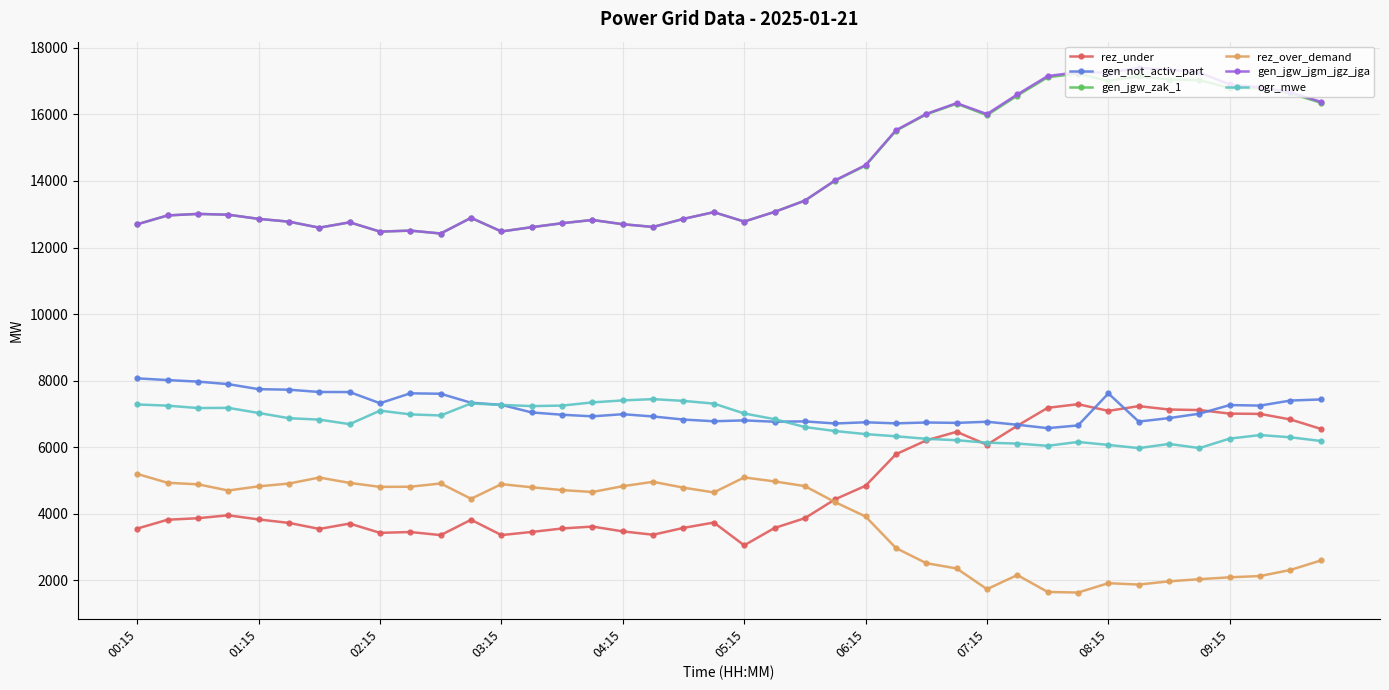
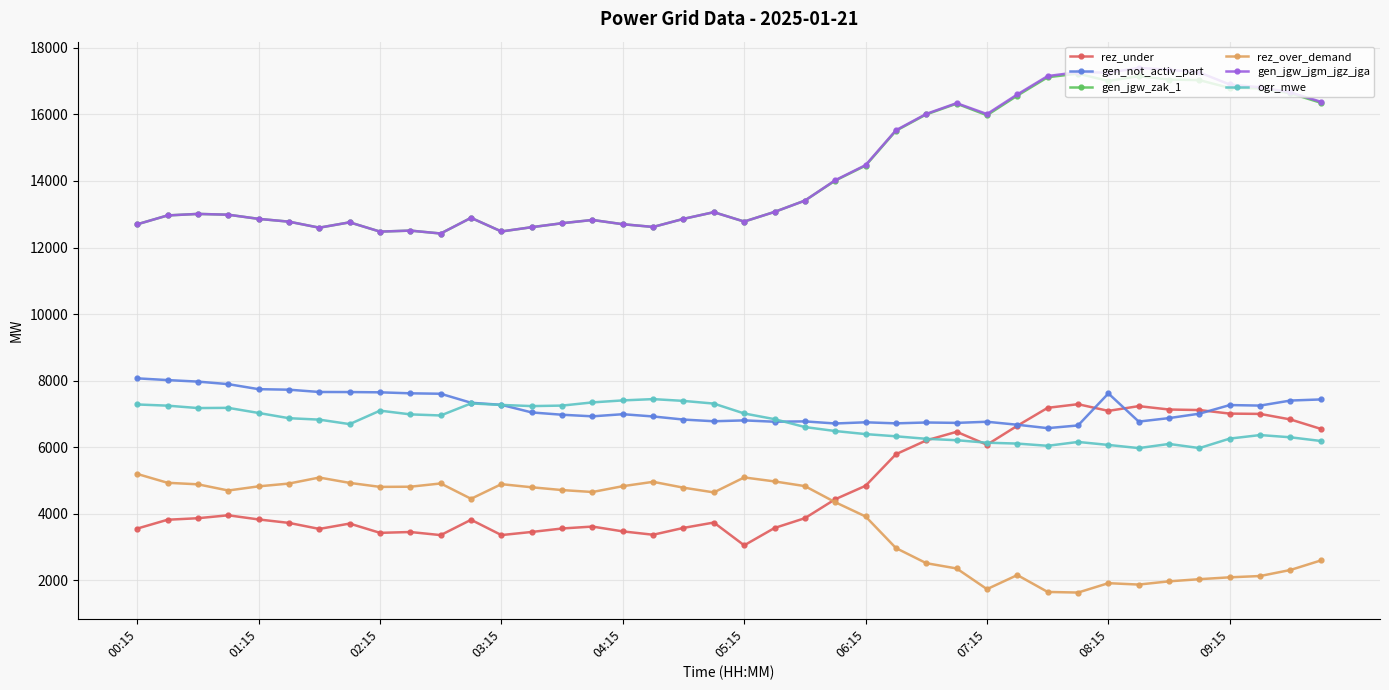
  {
    "rez_under": {
      "00:15": 3500,
      "01:15": 3800,
      "02:15": 3400,
      "03:15": 3400,
      "04:15": 3500,
      "05:15": 3000,
      "06:15": 4800,
      "08:15": 7100,
      "09:15": 7000
    },
    "gen_not_activ_part": {
      "00:15": 8100,
      "01:15": 7700,
-     "02:15": 7300,
+     "02:15": 7600,
      "04:15": 7000,
      "05:15": 6800,
      "06:15": 6700,
      "07:15": 6800,
      "08:15": 7600,
      "09:15": 7300
    },
    "rez_over_demand": {
      "00:15": 5200,
      "01:15": 4800,
      "02:15": 4800,
      "03:15": 4900,
      "04:15": 4800,
      "05:15": 5100,
      "06:15": 3900,
      "07:15": 1700,
      "08:15": 1900,
      "09:15": 2100
    },
    "ogr_mwe": {
      "00:15": 7300,
      "01:15": 7000,
      "02:15": 7100,
      "04:15": 7400,
      "05:15": 7000,
      "06:15": 6400,
      "08:15": 6100,
      "09:15": 6300
    }
  }
